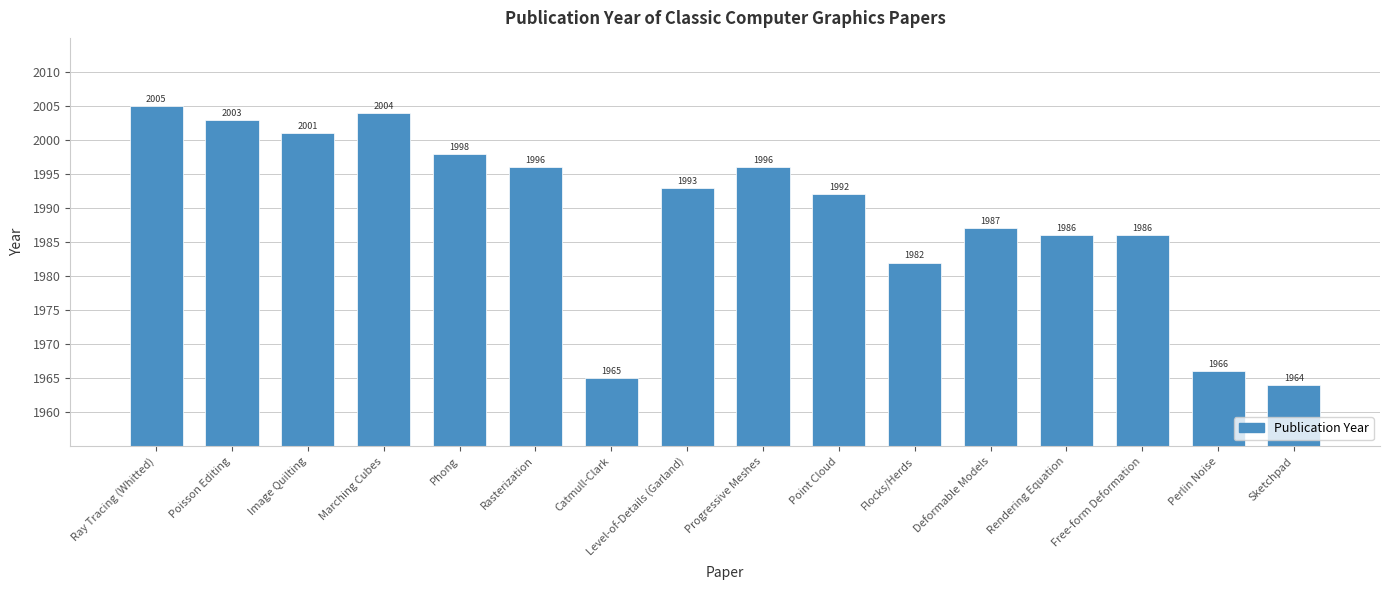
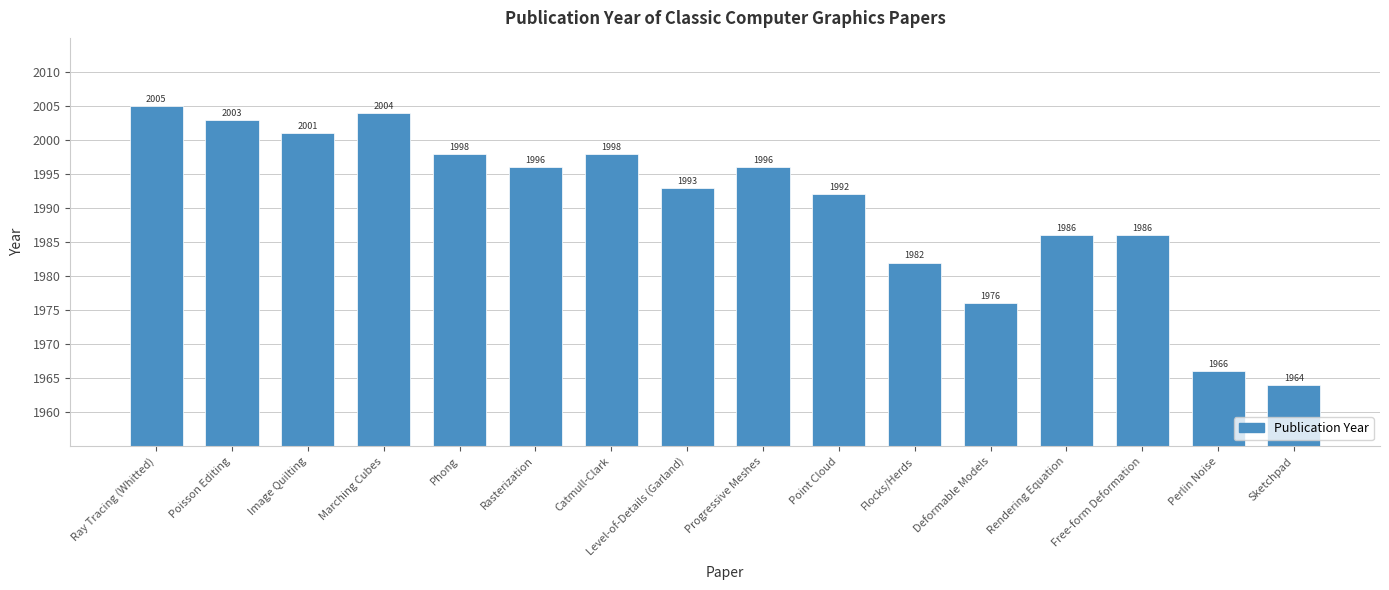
  {
-   "Catmull-Clark": 1965,
-   "Deformable Models": 1987
+   "Catmull-Clark": 1998,
+   "Deformable Models": 1976
  }
